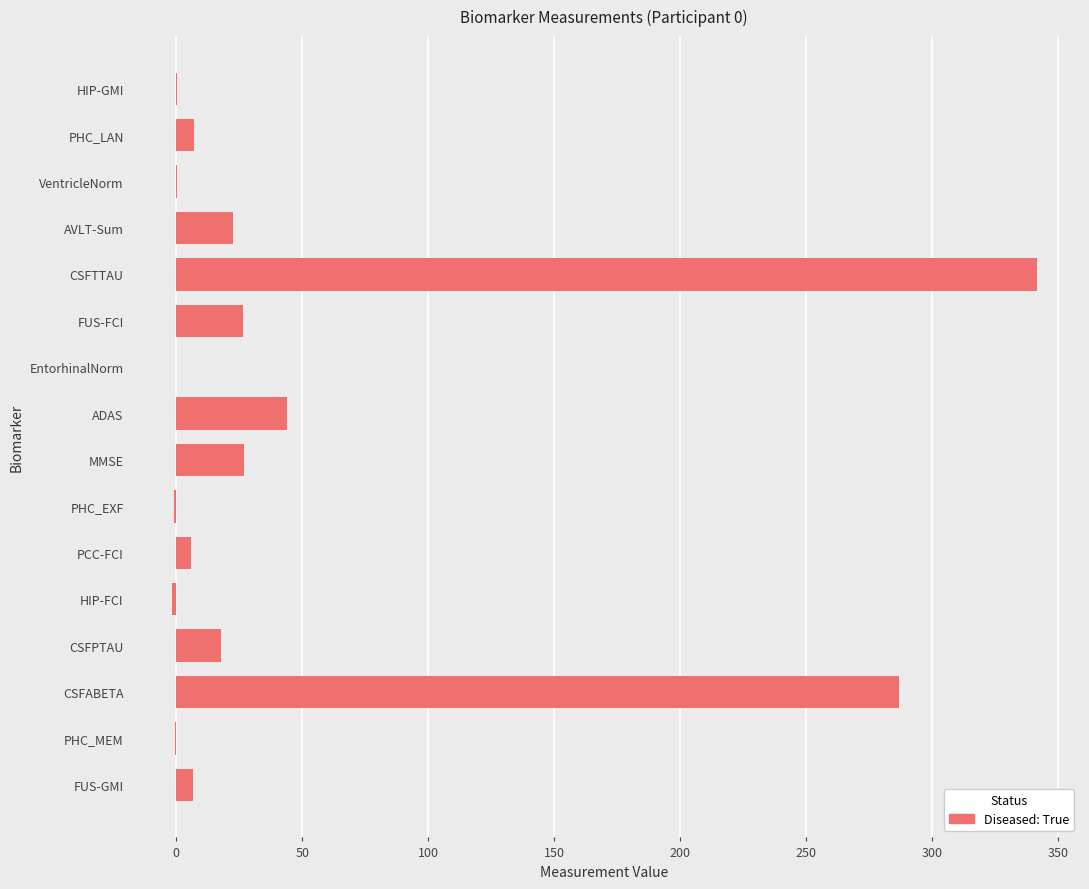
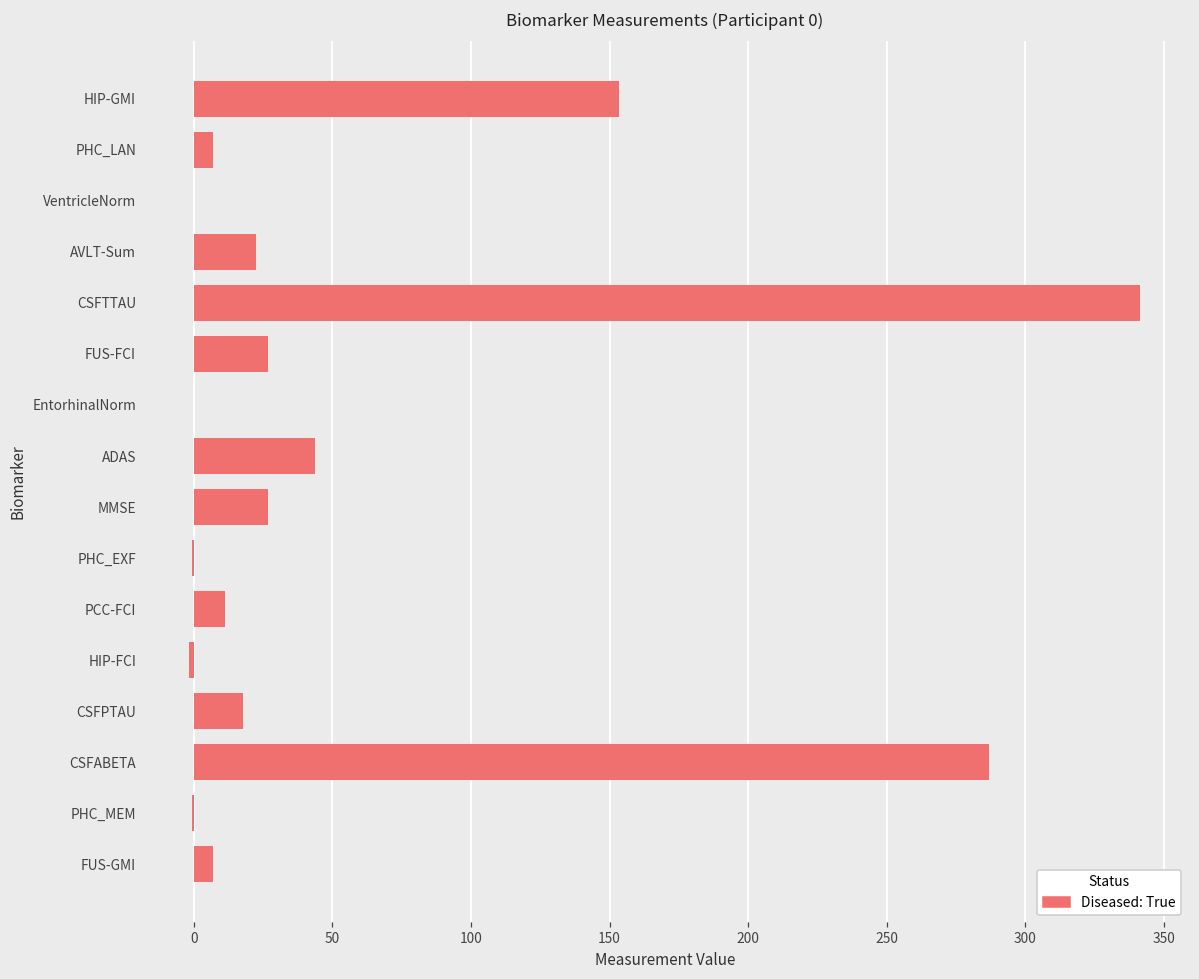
  {
-   "HIP-GMI": 0,
+   "HIP-GMI": 153,
    "PHC_LAN": 7,
    "AVLT-Sum": 23,
    "CSFTTAU": 341,
    "FUS-FCI": 27,
    "ADAS": 44,
    "MMSE": 27,
-   "PCC-FCI": 6,
+   "PCC-FCI": 11,
    "HIP-FCI": -2,
    "CSFPTAU": 18,
    "CSFABETA": 287,
    "FUS-GMI": 7
  }
